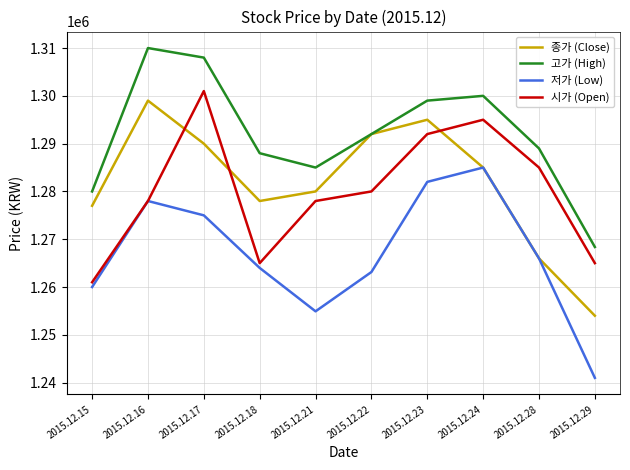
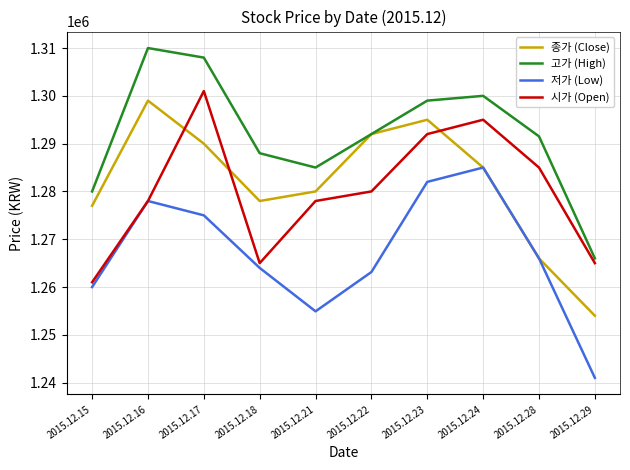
  {
    "종가 (Close)": {
      "2015.12.15": 1277000,
      "2015.12.16": 1299000,
      "2015.12.17": 1290000,
      "2015.12.18": 1278000,
      "2015.12.21": 1280000,
      "2015.12.23": 1295000,
      "2015.12.29": 1254000
    },
    "고가 (High)": {
      "2015.12.15": 1280000,
      "2015.12.16": 1310000,
      "2015.12.17": 1308000,
      "2015.12.18": 1288000,
      "2015.12.21": 1285000,
      "2015.12.23": 1299000,
      "2015.12.24": 1300000,
-     "2015.12.28": 1289000,
-     "2015.12.29": 1268000
+     "2015.12.28": 1292000,
+     "2015.12.29": 1266000
    },
    "저가 (Low)": {
      "2015.12.15": 1260000,
      "2015.12.17": 1275000,
      "2015.12.18": 1264000,
      "2015.12.21": 1255000,
      "2015.12.22": 1263000,
      "2015.12.23": 1282000,
      "2015.12.29": 1241000
    },
    "시가 (Open)": {
      "2015.12.15": 1261000,
      "2015.12.17": 1301000,
      "2015.12.18": 1265000,
      "2015.12.21": 1278000,
      "2015.12.22": 1280000,
      "2015.12.23": 1292000,
      "2015.12.24": 1295000,
      "2015.12.28": 1285000,
      "2015.12.29": 1265000
    }
  }
